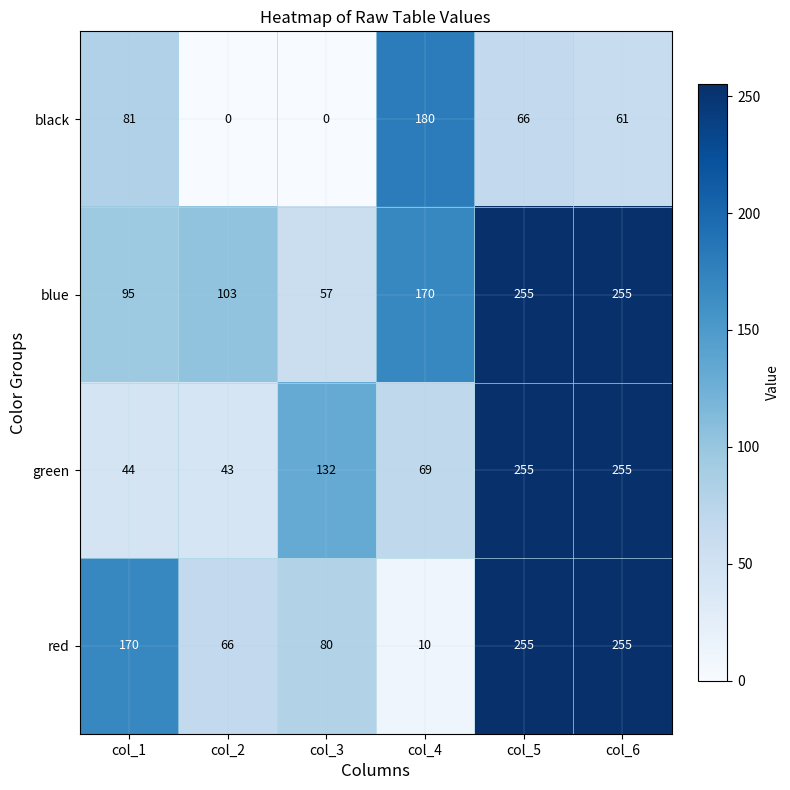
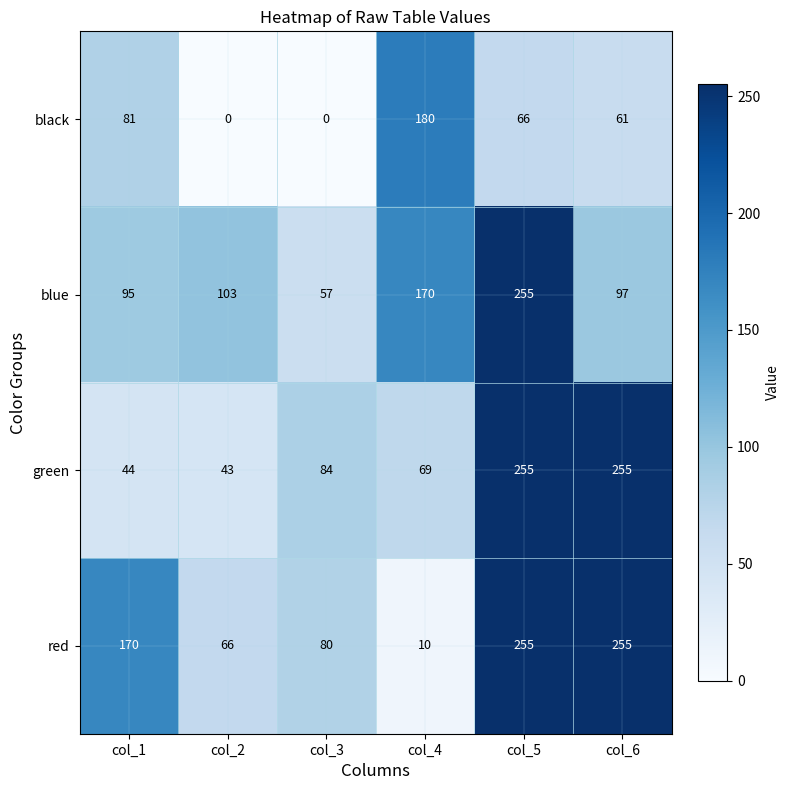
  {
    "black": {
      "col_1": 81,
      "col_2": 0,
      "col_3": 0,
      "col_4": 180,
      "col_5": 66,
      "col_6": 61
    },
    "blue": {
      "col_1": 95,
      "col_2": 103,
      "col_3": 57,
      "col_4": 170,
      "col_5": 255,
-     "col_6": 255
+     "col_6": 97
    },
    "green": {
      "col_1": 44,
      "col_2": 43,
-     "col_3": 132,
+     "col_3": 84,
      "col_4": 69,
      "col_5": 255,
      "col_6": 255
    },
    "red": {
      "col_1": 170,
      "col_2": 66,
      "col_3": 80,
      "col_4": 10,
      "col_5": 255,
      "col_6": 255
    }
  }
